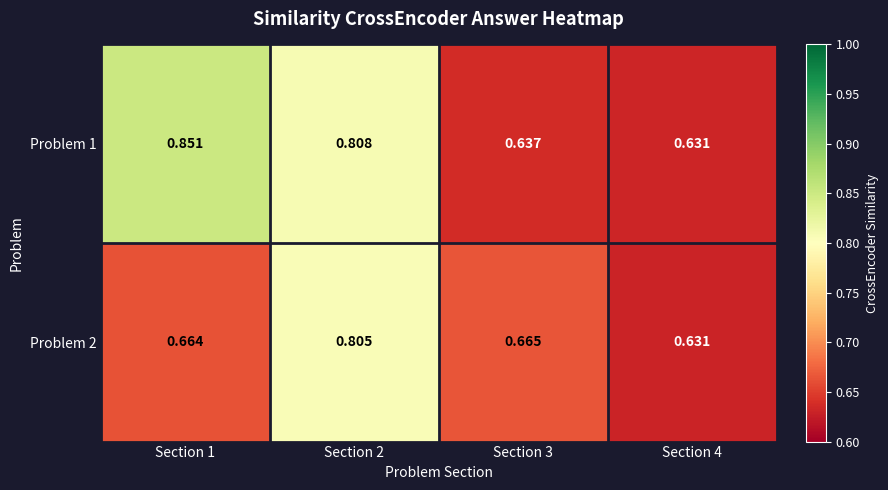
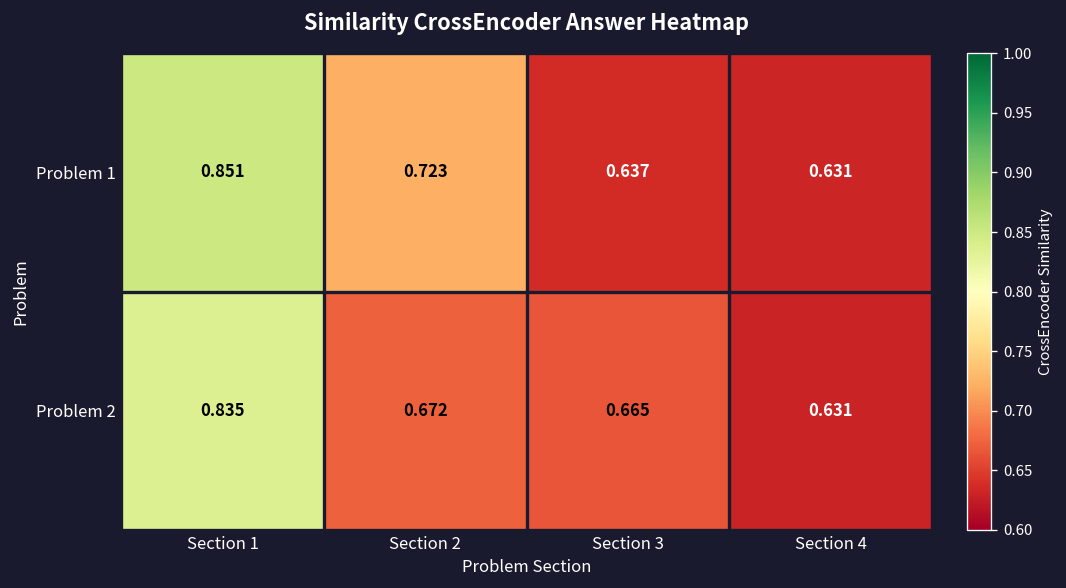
  {
    "Problem 1": {
      "Section 1": 0.851,
-     "Section 2": 0.808,
+     "Section 2": 0.723,
      "Section 3": 0.637,
      "Section 4": 0.631
    },
    "Problem 2": {
-     "Section 1": 0.664,
-     "Section 2": 0.805,
+     "Section 1": 0.835,
+     "Section 2": 0.672,
      "Section 3": 0.665,
      "Section 4": 0.631
    }
  }
